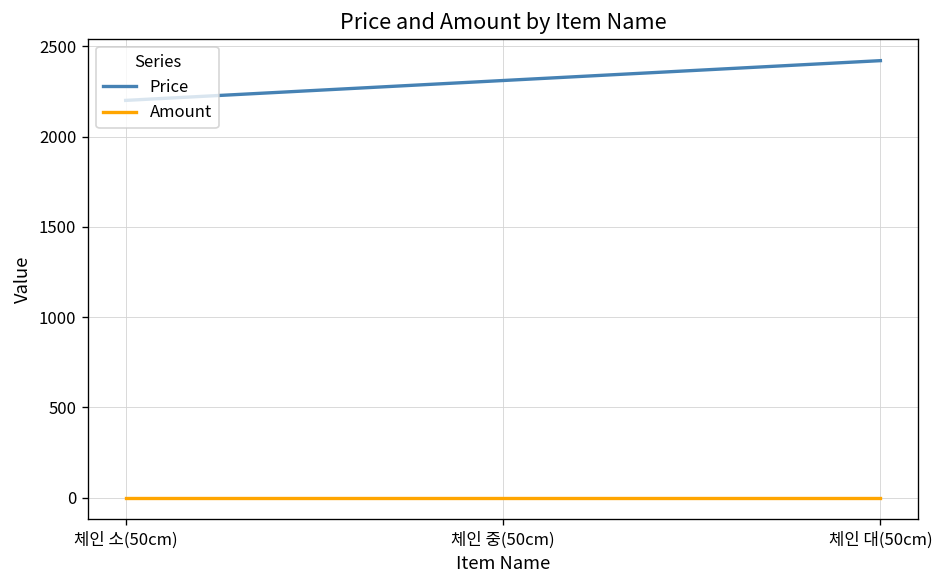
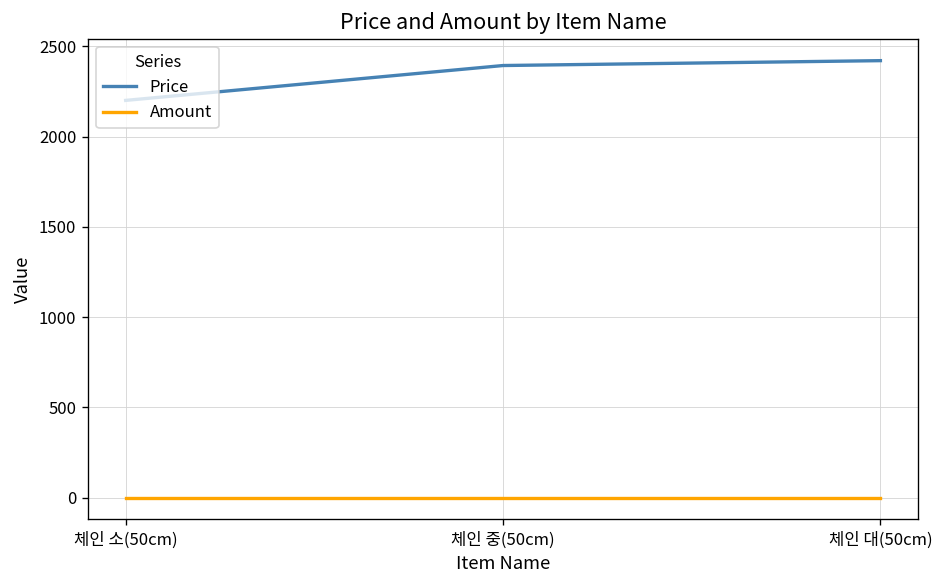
  {
    "Price": {
-     "체인 중(50cm)": 2310,
+     "체인 중(50cm)": 2390,
      "체인 대(50cm)": 2420
    },
    "Amount": {
      "체인 소(50cm)": 0,
      "체인 중(50cm)": 0,
      "체인 대(50cm)": 0
    }
  }
